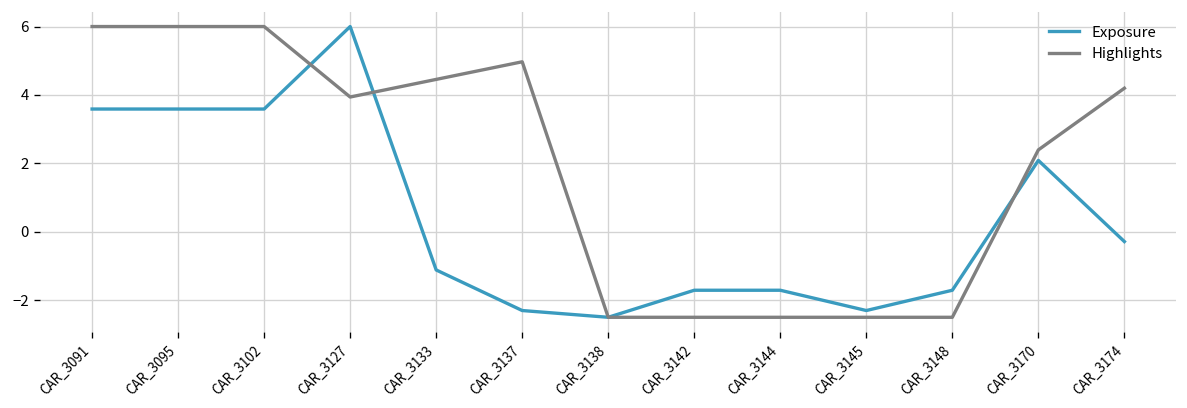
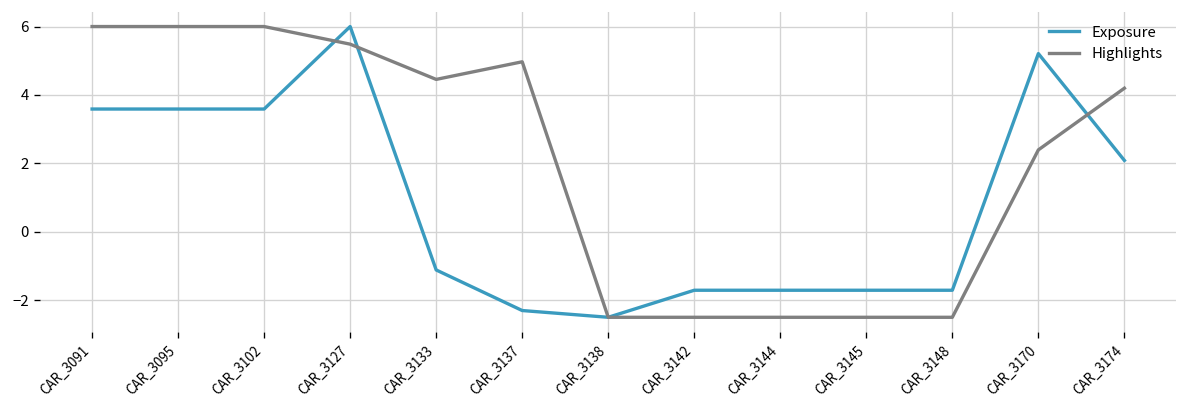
  {
    "Exposure": {
      "CAR_3091": 3.6,
      "CAR_3095": 3.6,
      "CAR_3102": 3.6,
      "CAR_3127": 6.0,
      "CAR_3133": -1.1,
      "CAR_3137": -2.3,
      "CAR_3142": -1.7,
      "CAR_3144": -1.7,
-     "CAR_3145": -2.3,
+     "CAR_3145": -1.7,
      "CAR_3148": -1.7,
-     "CAR_3170": 2.1,
-     "CAR_3174": -0.3
+     "CAR_3170": 5.2,
+     "CAR_3174": 2.1
    },
    "Highlights": {
      "CAR_3091": 6.0,
      "CAR_3095": 6.0,
      "CAR_3102": 6.0,
-     "CAR_3127": 3.9,
+     "CAR_3127": 5.5,
      "CAR_3133": 4.5,
      "CAR_3137": 5.0,
      "CAR_3142": -2.5,
      "CAR_3144": -2.5,
      "CAR_3145": -2.5,
      "CAR_3148": -2.5,
      "CAR_3170": 2.4,
      "CAR_3174": 4.2
    }
  }
